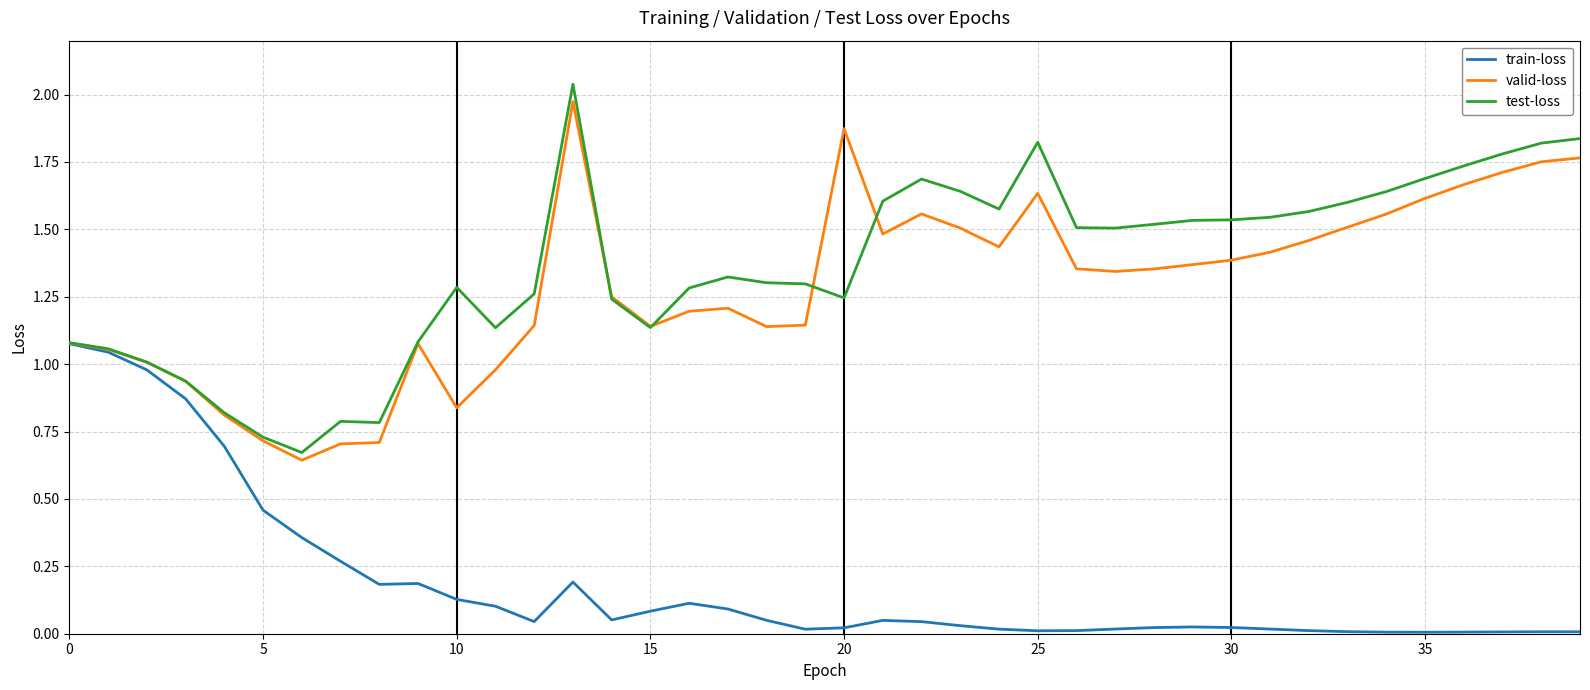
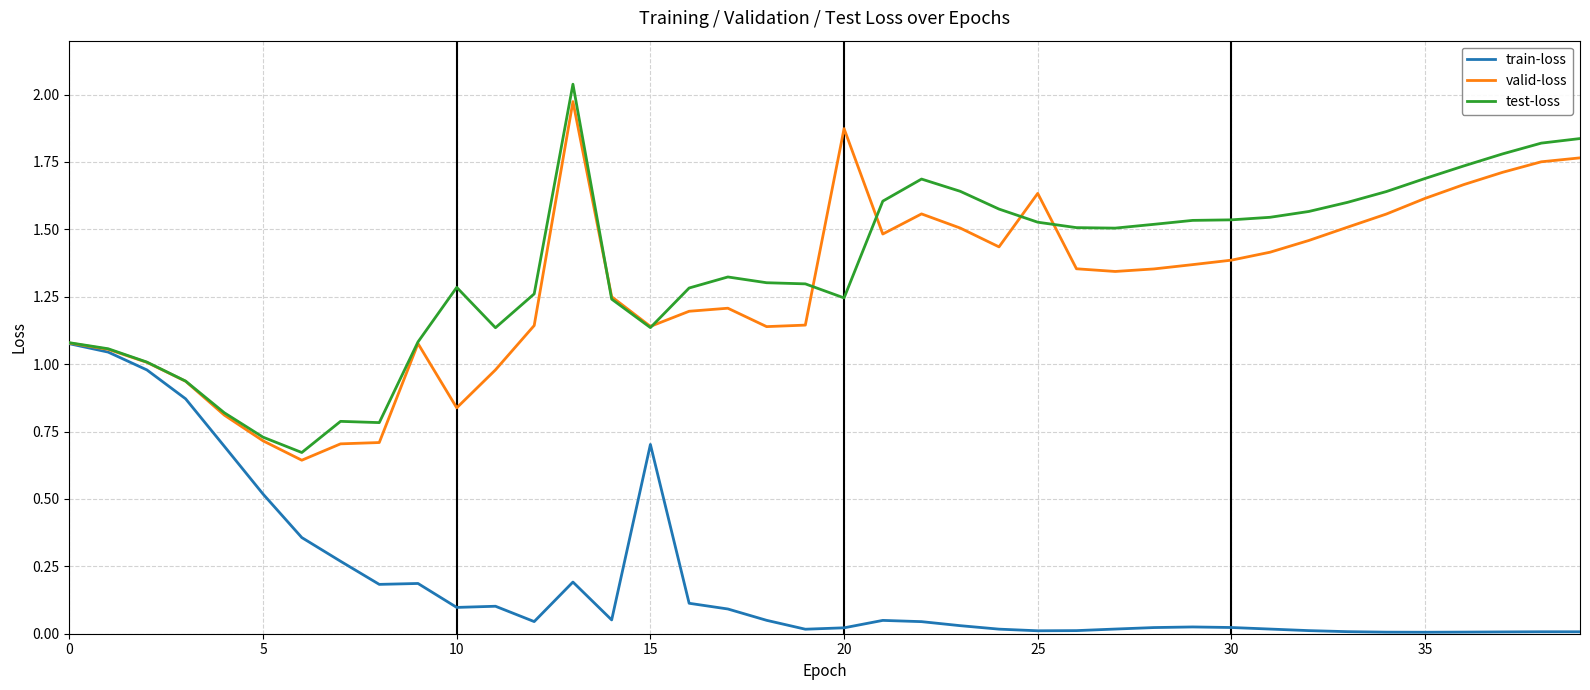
  {
    "train-loss": {
-     "5": 0.46,
-     "10": 0.13,
-     "15": 0.08,
+     "5": 0.52,
+     "10": 0.10,
+     "15": 0.70,
      "20": 0.02,
      "25": 0.01,
      "30": 0.02,
      "35": 0.01
    },
    "valid-loss": {
      "5": 0.72,
      "10": 0.84,
      "20": 1.87,
      "25": 1.63,
      "30": 1.39,
      "35": 1.61
    },
    "test-loss": {
      "5": 0.73,
      "10": 1.28,
      "20": 1.25,
-     "25": 1.82,
+     "25": 1.53,
      "30": 1.54,
      "35": 1.69
    }
  }
